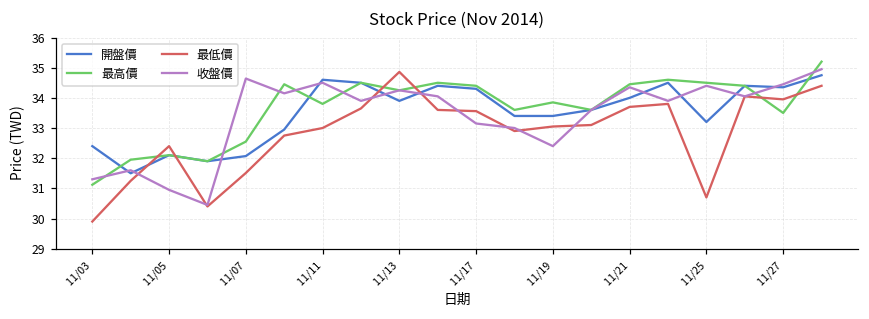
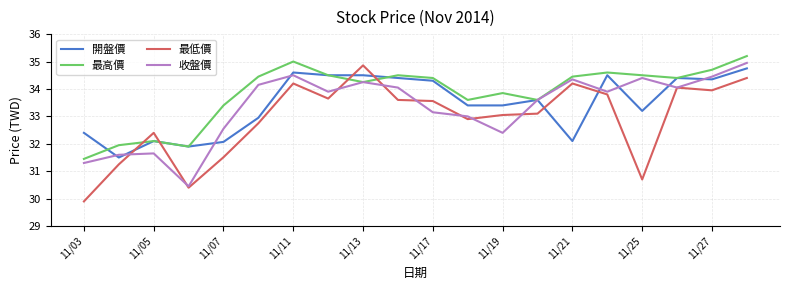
  {
    "開盤價": {
      "11/03": 32.4,
      "11/07": 32.1,
      "11/11": 34.6,
-     "11/13": 33.9,
+     "11/13": 34.5,
      "11/17": 34.3,
      "11/19": 33.4,
-     "11/21": 34.0,
+     "11/21": 32.1,
      "11/25": 33.2,
      "11/27": 34.4
    },
    "最高價": {
-     "11/03": 31.1,
-     "11/07": 32.6,
-     "11/11": 33.8,
+     "11/03": 31.5,
+     "11/07": 33.4,
+     "11/11": 35.0,
      "11/17": 34.4,
      "11/19": 33.9,
      "11/21": 34.5,
      "11/25": 34.5,
-     "11/27": 33.5
+     "11/27": 34.7
    },
    "最低價": {
      "11/03": 29.9,
      "11/05": 32.4,
      "11/07": 31.5,
-     "11/11": 33.0,
+     "11/11": 34.2,
      "11/13": 34.9,
      "11/17": 33.6,
      "11/19": 33.1,
-     "11/21": 33.7,
+     "11/21": 34.2,
      "11/25": 30.7,
      "11/27": 34.0
    },
    "收盤價": {
      "11/03": 31.3,
-     "11/05": 31.0,
-     "11/07": 34.6,
+     "11/05": 31.7,
+     "11/07": 32.6,
      "11/11": 34.5,
      "11/17": 33.2,
      "11/19": 32.4,
      "11/21": 34.4,
      "11/25": 34.4,
      "11/27": 34.5
    }
  }
